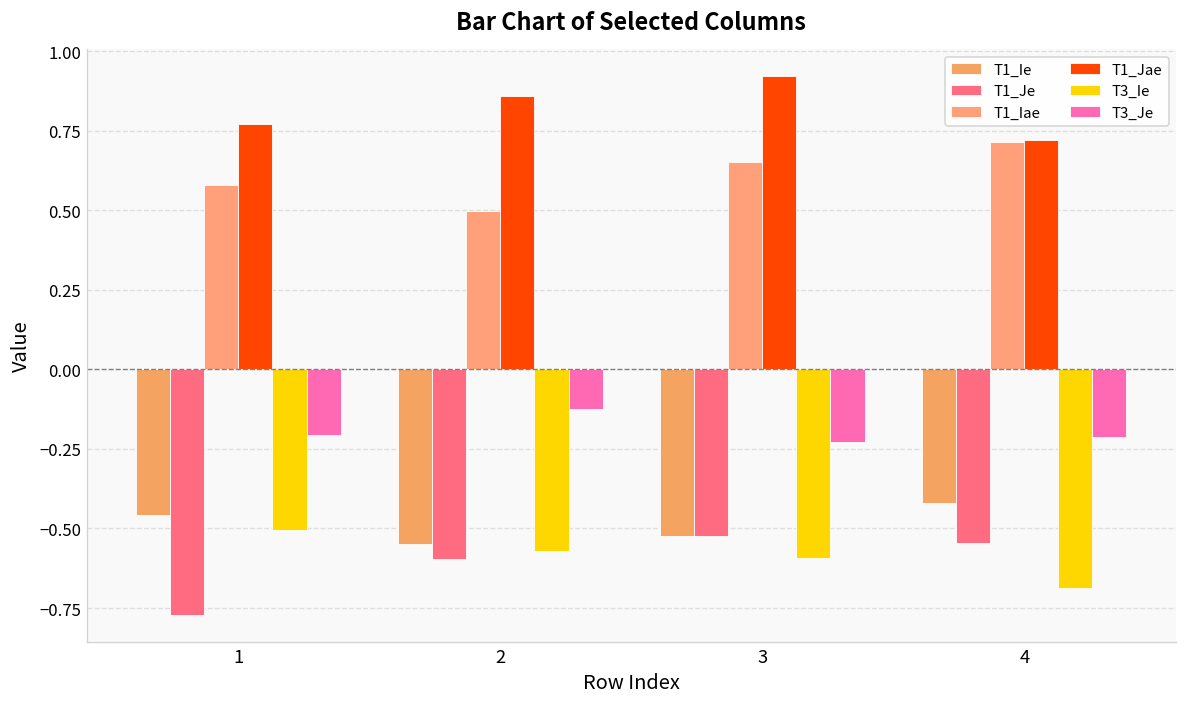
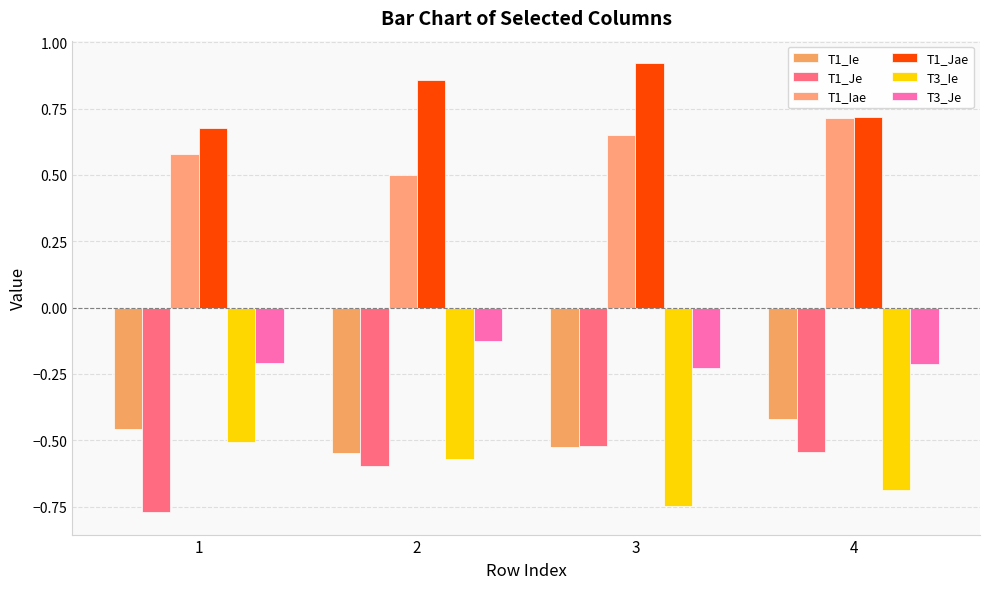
  {
    "T1_Jae": {
-     "1": 0.77,
+     "1": 0.68,
      "2": 0.86,
      "3": 0.92,
      "4": 0.72
    },
    "T3_Ie": {
      "1": -0.51,
      "2": -0.57,
-     "3": -0.59,
+     "3": -0.75,
      "4": -0.69
    }
  }
